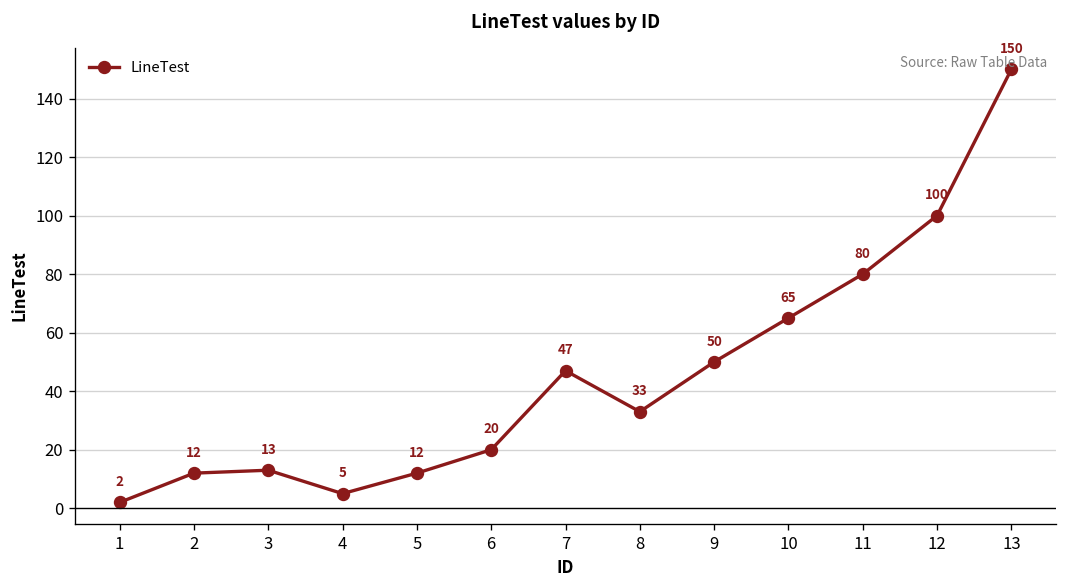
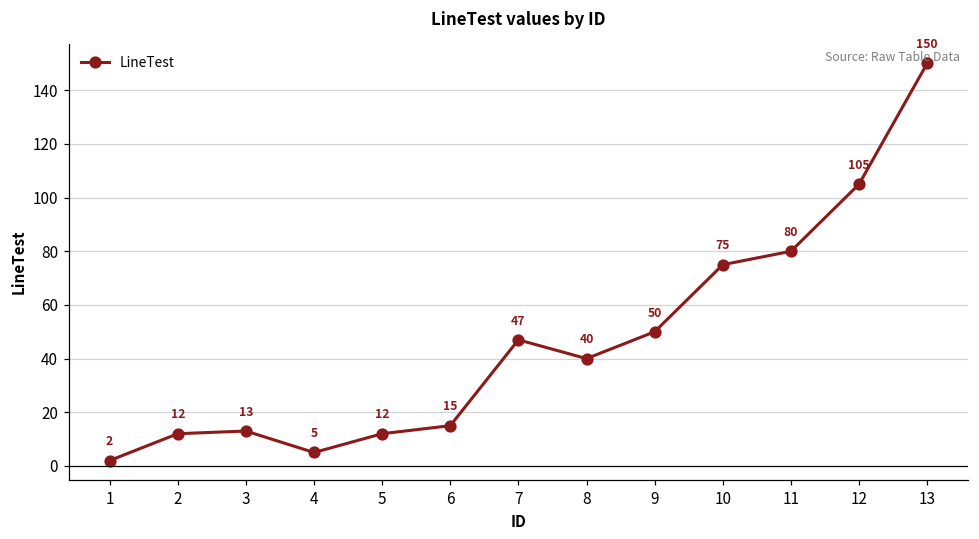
  {
    "1": 2,
    "2": 12,
    "3": 13,
    "4": 5,
    "5": 12,
-   "6": 20,
+   "6": 15,
    "7": 47,
-   "8": 33,
+   "8": 40,
    "9": 50,
-   "10": 65,
+   "10": 75,
    "11": 80,
-   "12": 100,
+   "12": 105,
    "13": 150
  }
